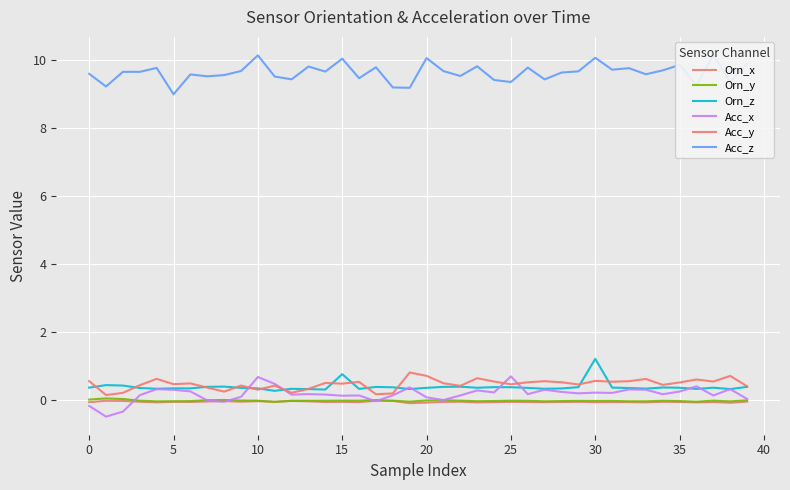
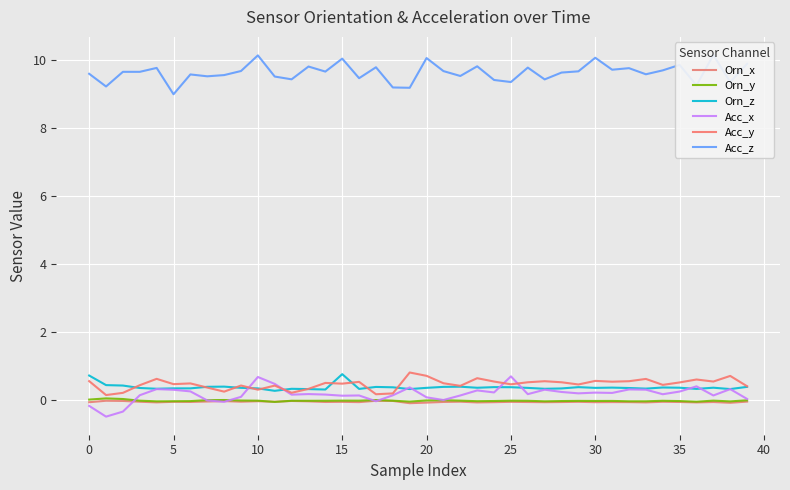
  {
    "Orn_y": {
      "0": 0.0
    },
    "Orn_z": {
-     "0": 0.4,
+     "0": 0.7,
      "15": 0.8,
      "20": 0.4,
      "25": 0.4,
-     "30": 1.2,
+     "30": 0.4,
      "35": 0.4
    },
    "Acc_x": {
      "0": -0.2,
      "10": 0.7,
      "15": 0.1,
      "20": 0.1,
      "25": 0.7,
      "30": 0.2,
      "35": 0.3
    },
    "Acc_z": {
      "0": 9.6,
      "5": 9.0,
      "10": 10.1,
      "15": 10.0,
      "20": 10.1,
      "25": 9.4,
      "30": 10.1
    }
  }
